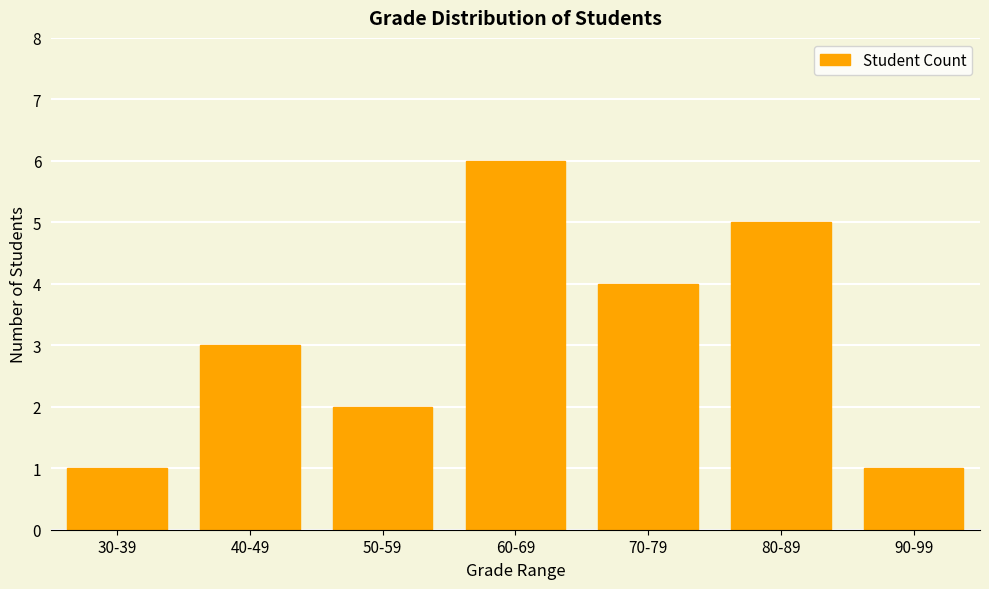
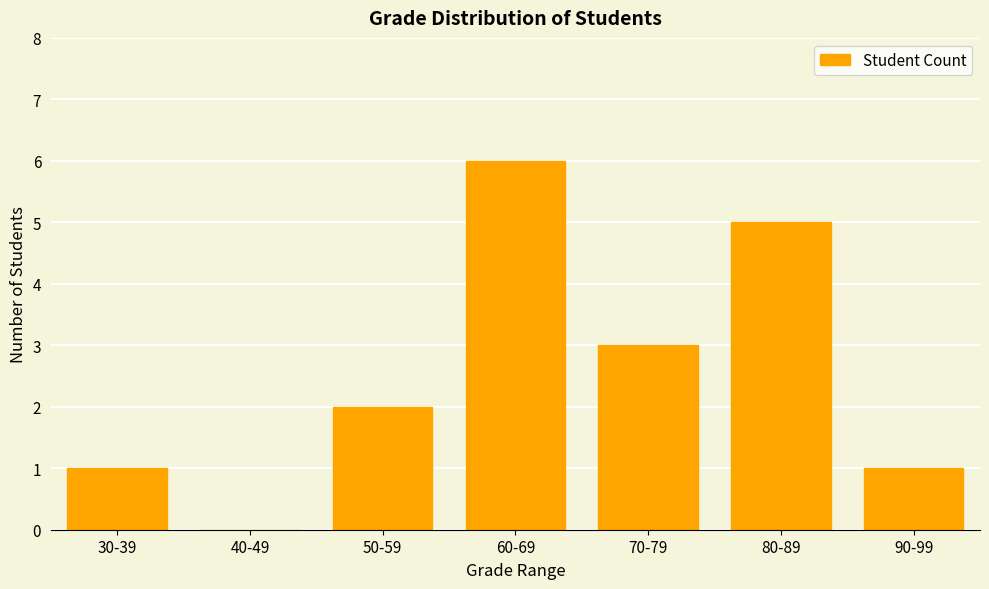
  {
    "30-39": 1,
-   "40-49": 3,
+   "40-49": 0,
    "50-59": 2,
    "60-69": 6,
-   "70-79": 4,
+   "70-79": 3,
    "80-89": 5,
    "90-99": 1
  }
